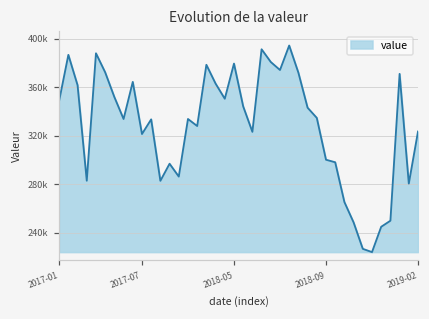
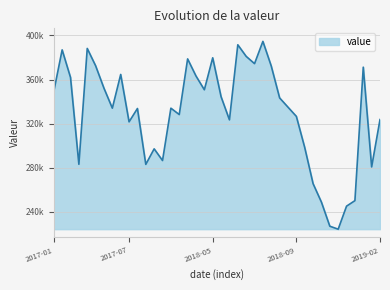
  {
    "2017-01": 349000,
    "2017-07": 322000,
    "2018-05": 380000,
-   "2018-09": 300000,
+   "2018-09": 327000,
    "2019-02": 324000
  }
